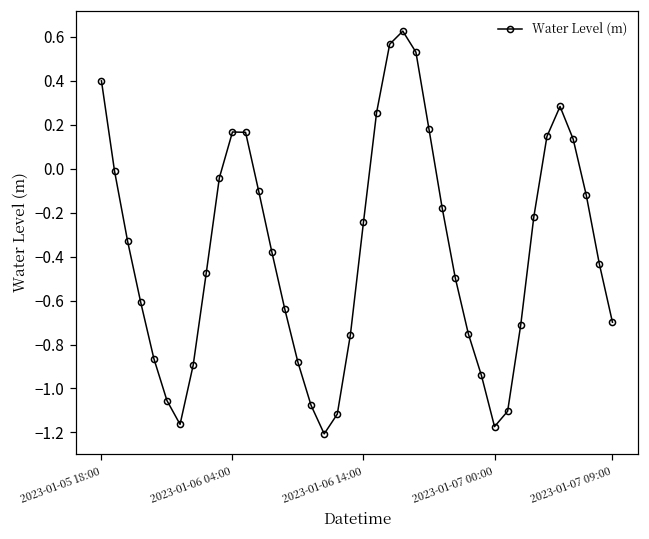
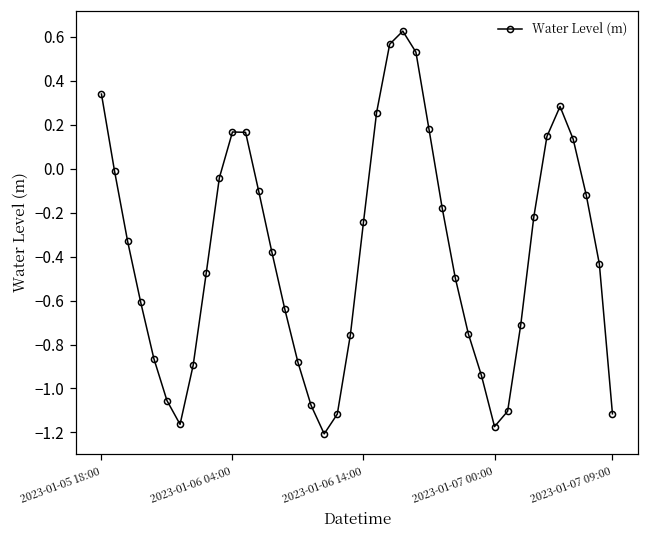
  {
-   "2023-01-05 18:00": 0.40,
+   "2023-01-05 18:00": 0.34,
    "2023-01-06 04:00": 0.17,
    "2023-01-06 14:00": -0.24,
    "2023-01-07 00:00": -1.17,
-   "2023-01-07 09:00": -0.70
+   "2023-01-07 09:00": -1.12
  }
